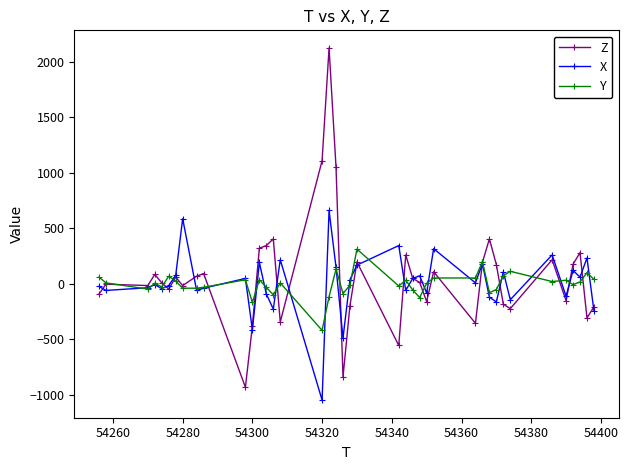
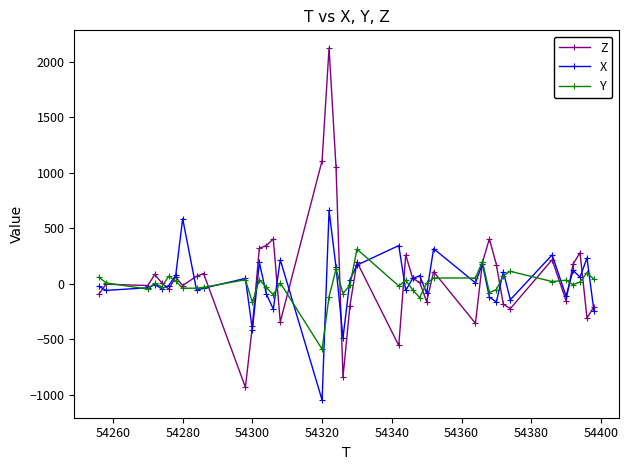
  {
    "Z": {
      "54280": -20,
      "54300": -380,
      "54320": 1110
    },
    "X": {
      "54280": 590,
      "54300": -420,
      "54320": -1050
    },
    "Y": {
      "54280": -40,
      "54300": -170,
-     "54320": -420
+     "54320": -590
    }
  }
